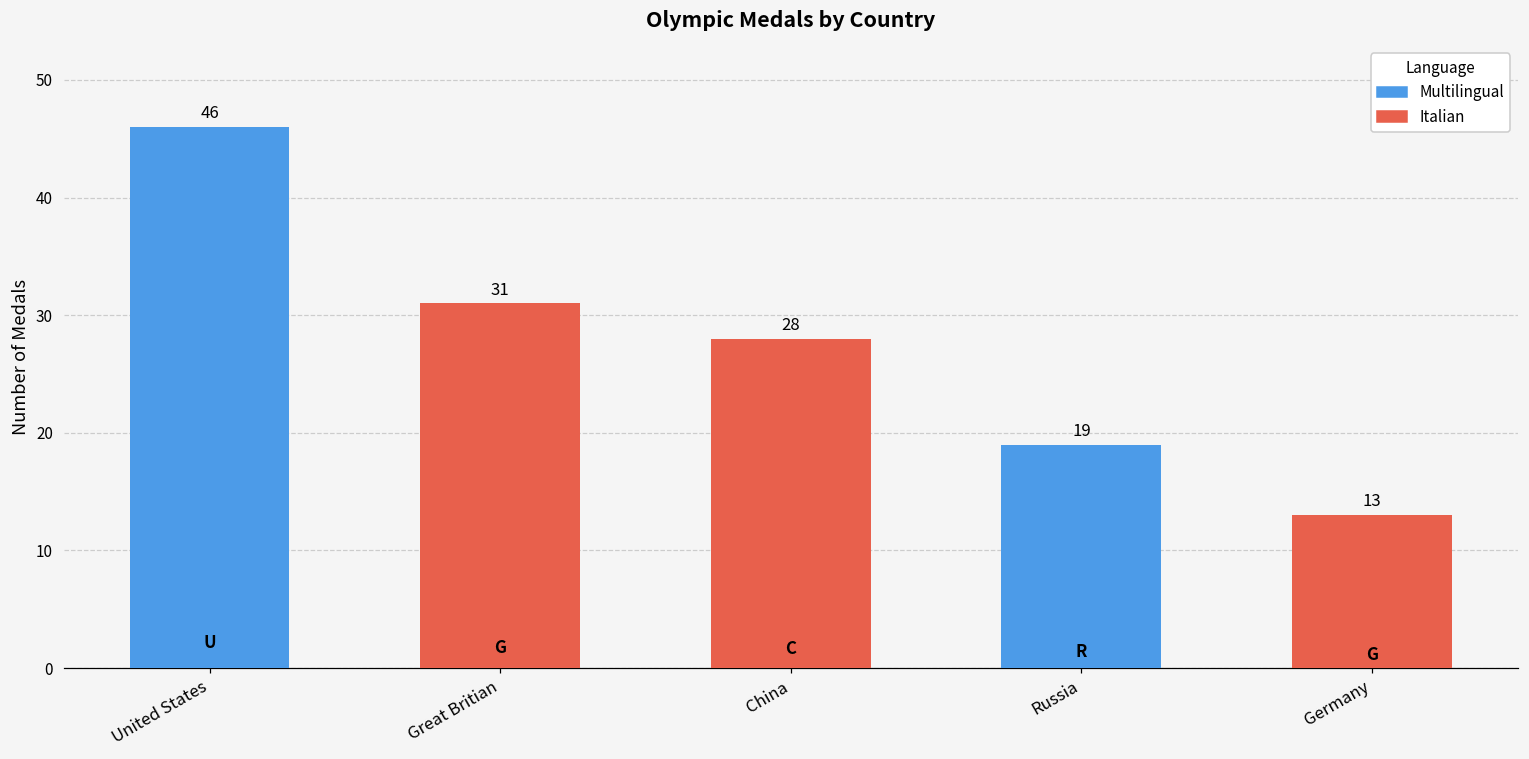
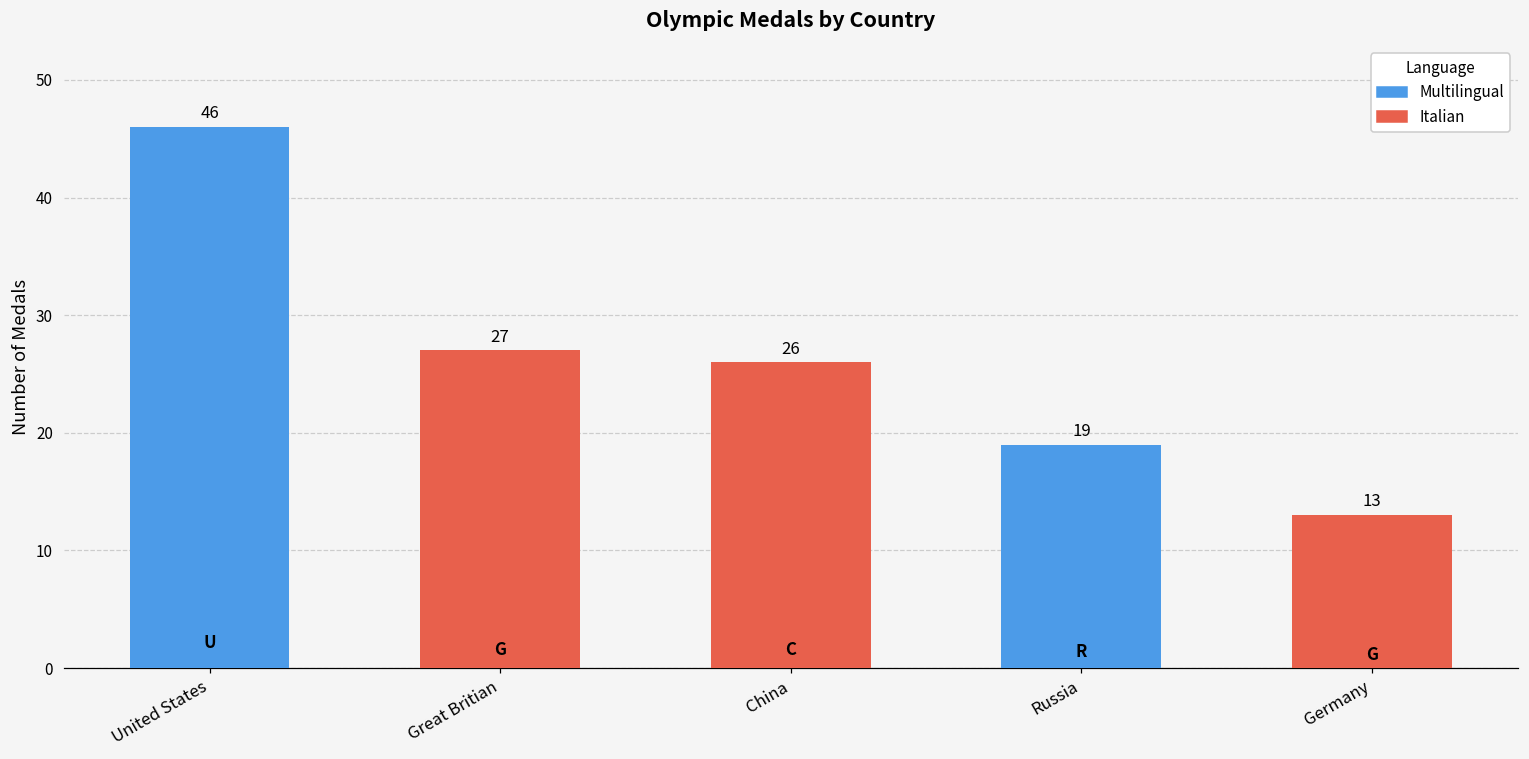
  {
    "United States": 46,
-   "Great Britian": 31,
-   "China": 28,
+   "Great Britian": 27,
+   "China": 26,
    "Russia": 19,
    "Germany": 13
  }
